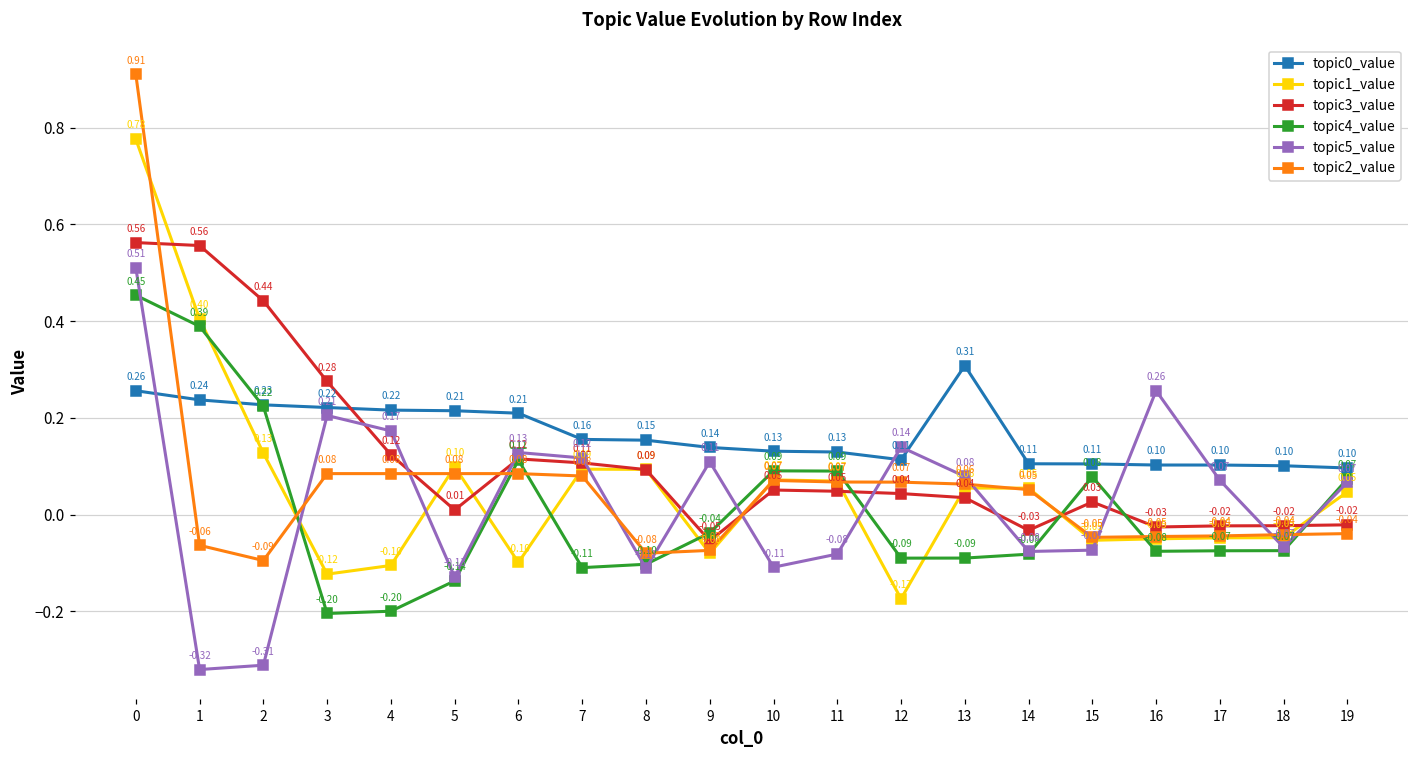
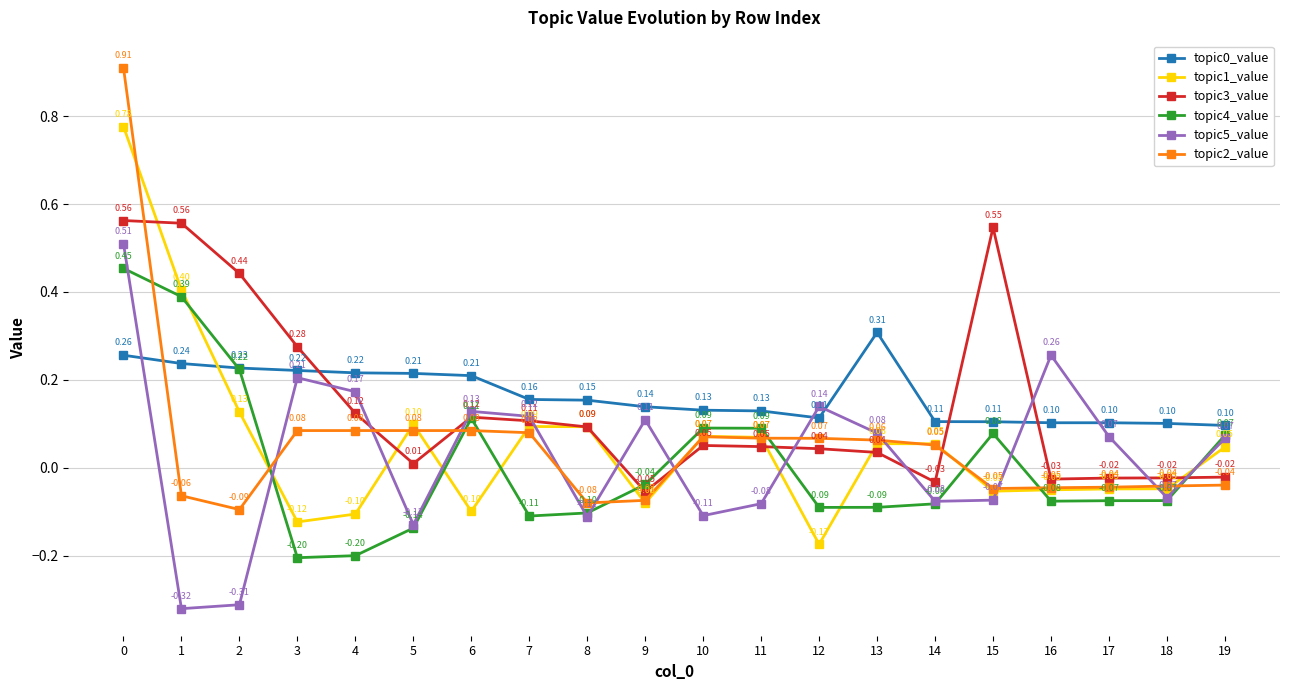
  {
    "topic0_value": {
      "0": 0.26,
      "1": 0.24,
      "4": 0.22,
      "5": 0.21,
      "6": 0.21,
      "7": 0.16,
      "8": 0.15,
      "9": 0.14,
      "10": 0.13,
      "11": 0.13,
      "13": 0.31,
      "14": 0.11,
      "15": 0.11,
      "16": 0.10,
      "17": 0.10,
      "18": 0.10,
      "19": 0.10
    },
    "topic1_value": {
      "0": 0.78,
      "2": 0.13,
      "3": -0.12,
      "4": -0.10,
      "6": -0.10,
      "12": -0.17
    },
    "topic3_value": {
      "0": 0.56,
      "1": 0.56,
      "2": 0.44,
      "3": 0.28,
      "4": 0.12,
      "5": 0.01,
      "14": -0.03,
-     "15": 0.03,
+     "15": 0.55,
      "16": -0.03,
      "17": -0.02,
      "18": -0.02,
      "19": -0.02
    },
    "topic4_value": {
      "0": 0.45,
      "3": -0.20,
      "4": -0.20,
      "7": -0.11,
      "12": -0.09,
      "13": -0.09
    },
    "topic5_value": {
      "0": 0.51,
      "1": -0.32,
      "2": -0.31,
      "4": 0.17,
      "10": -0.11,
      "11": -0.08,
      "12": 0.14,
      "16": 0.26
    },
    "topic2_value": {
      "0": 0.91,
      "1": -0.06,
      "2": -0.09,
      "3": 0.08,
      "8": -0.08,
      "12": 0.07
    }
  }
